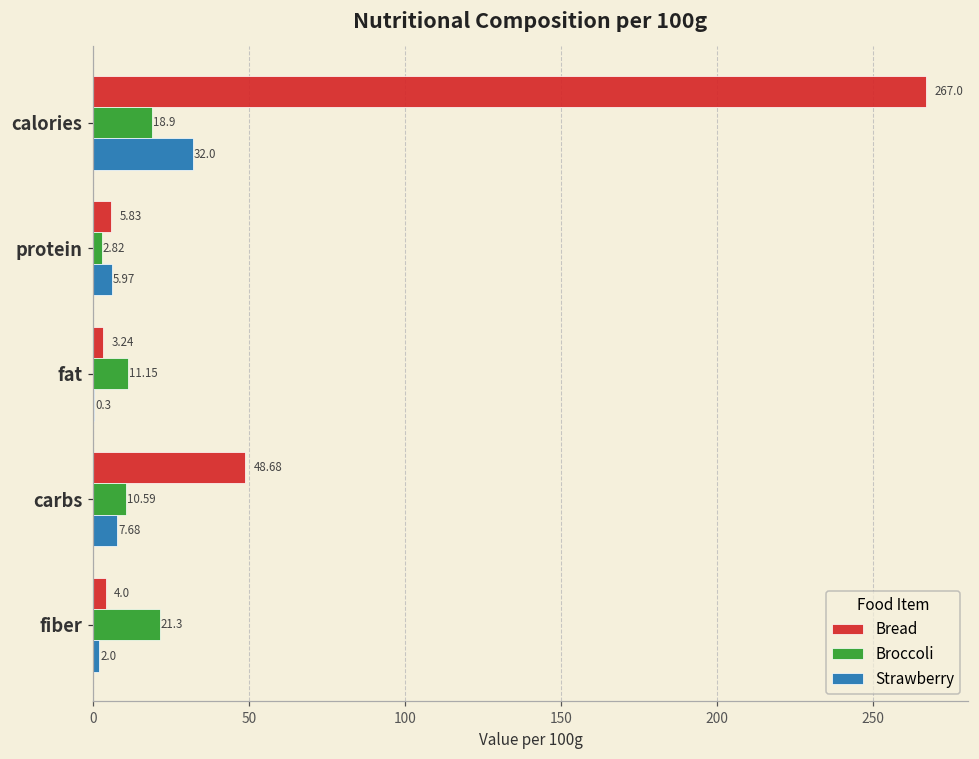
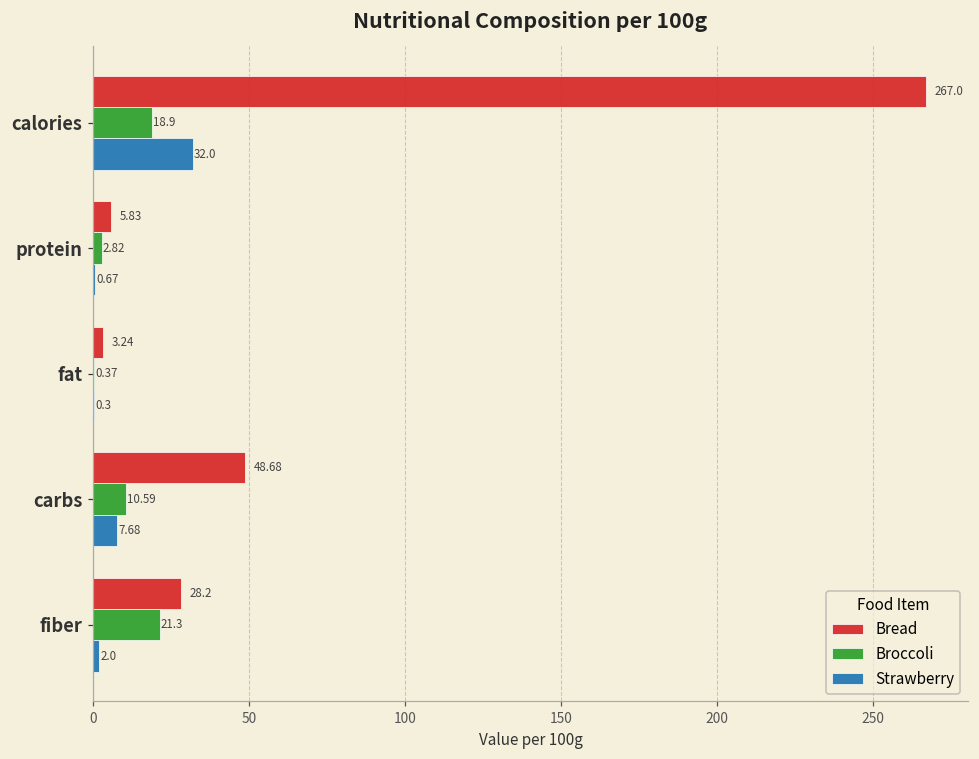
  {
    "Bread": {
      "calories": 267.0,
      "protein": 5.83,
      "fat": 3.24,
      "carbs": 48.68,
-     "fiber": 4.0
+     "fiber": 28.2
    },
    "Broccoli": {
      "calories": 18.9,
      "protein": 2.82,
-     "fat": 11.15,
+     "fat": 0.37,
      "carbs": 10.59,
      "fiber": 21.3
    },
    "Strawberry": {
      "calories": 32.0,
-     "protein": 5.97,
+     "protein": 0.67,
      "fat": 0.3,
      "carbs": 7.68,
      "fiber": 2.0
    }
  }
